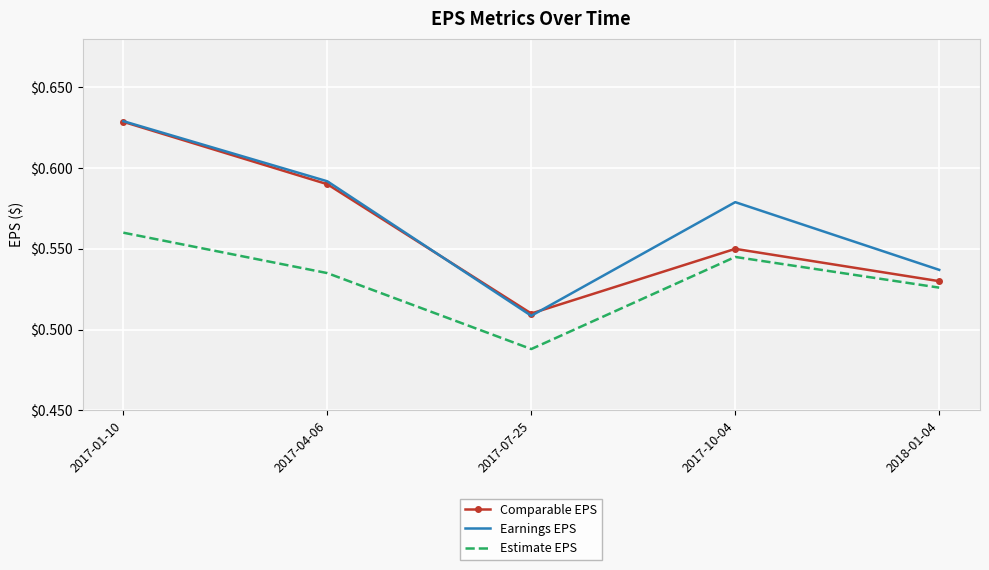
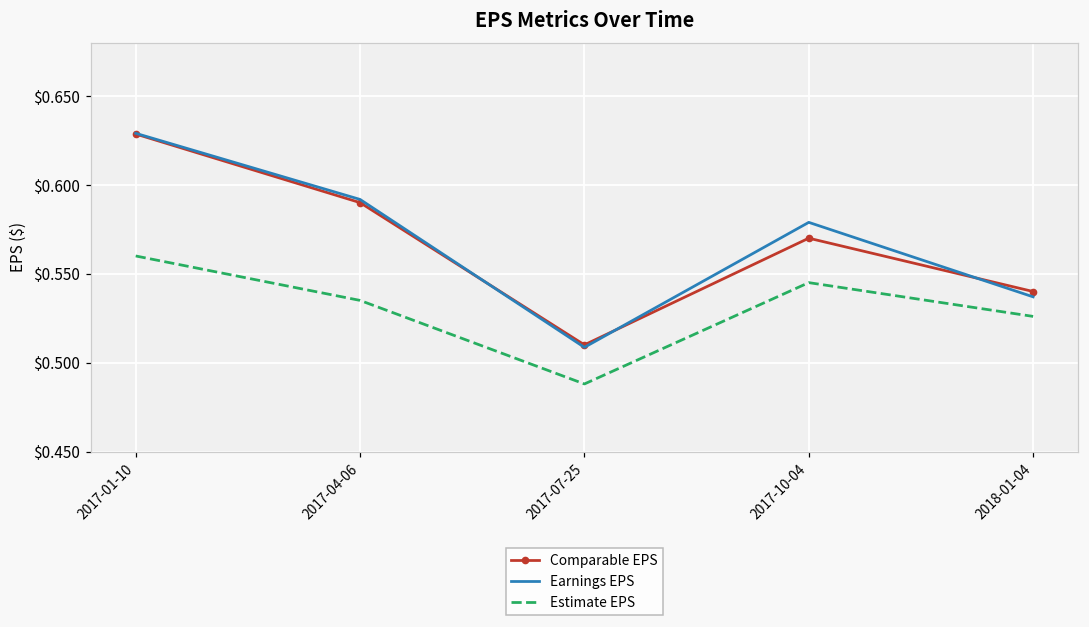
  {
    "Comparable EPS": {
      "2017-04-06": "$0.59",
-     "2017-10-04": "$0.55",
-     "2018-01-04": "$0.53"
+     "2017-10-04": "$0.57",
+     "2018-01-04": "$0.54"
    },
    "Earnings EPS": {
      "2017-04-06": "$0.592",
      "2017-10-04": "$0.58",
      "2018-01-04": "$0.537"
    },
    "Estimate EPS": {
      "2017-01-10": "$0.56",
      "2017-04-06": "$0.535",
      "2017-07-25": "$0.488",
      "2017-10-04": "$0.545",
      "2018-01-04": "$0.526"
    }
  }
